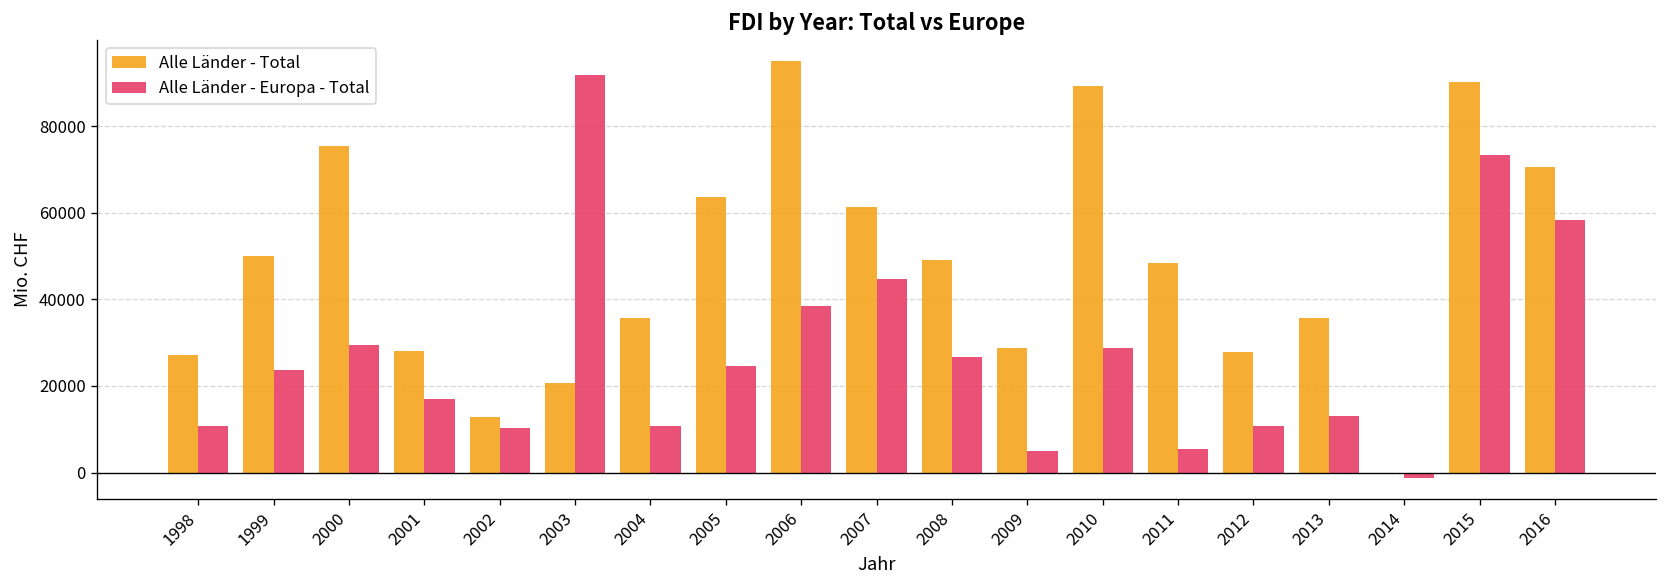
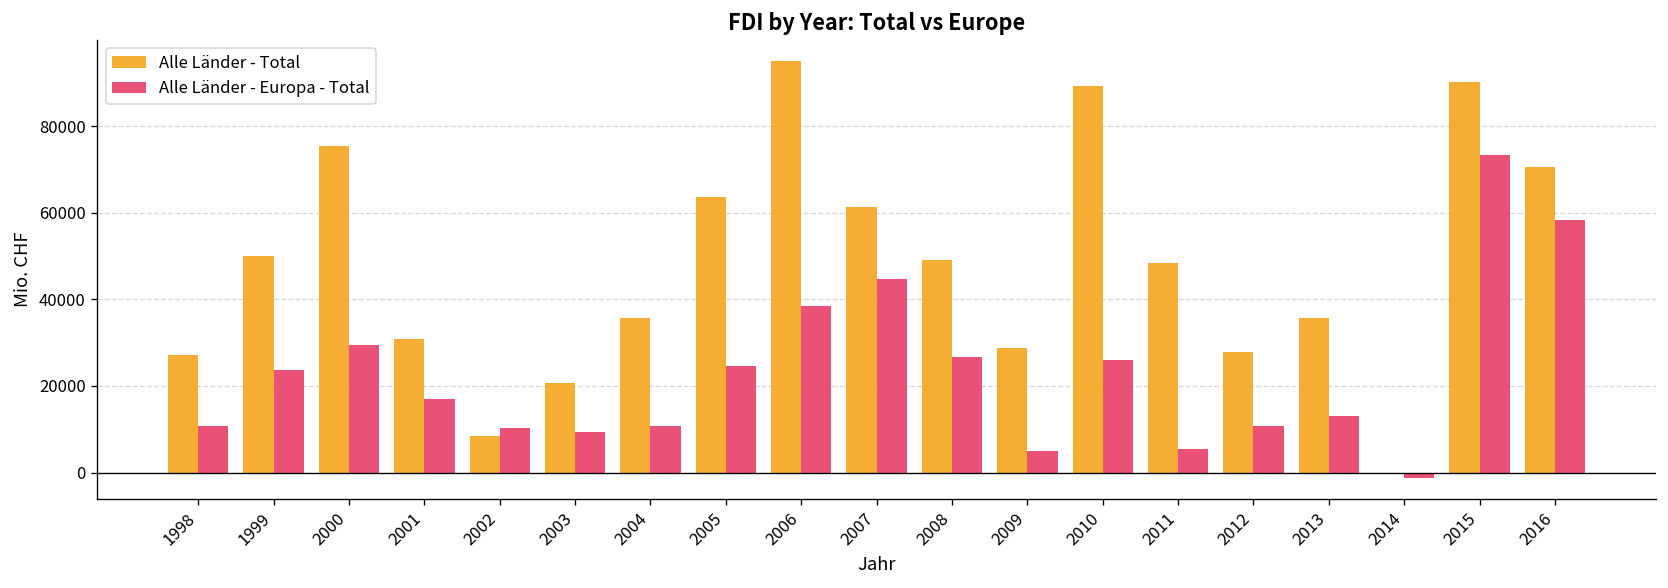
  {
    "Alle Länder - Total": {
      "1998": 27000,
      "1999": 50000,
      "2000": 75000,
-     "2001": 28000,
-     "2002": 13000,
+     "2001": 31000,
+     "2002": 8000,
      "2003": 21000,
      "2004": 36000,
      "2005": 64000,
      "2006": 95000,
      "2007": 61000,
      "2008": 49000,
      "2009": 29000,
      "2010": 89000,
      "2011": 48000,
      "2012": 28000,
      "2013": 36000,
      "2015": 90000,
      "2016": 71000
    },
    "Alle Länder - Europa - Total": {
      "1998": 11000,
      "1999": 24000,
      "2000": 29000,
      "2001": 17000,
      "2002": 10000,
-     "2003": 92000,
+     "2003": 9000,
      "2004": 11000,
      "2005": 25000,
      "2006": 38000,
      "2007": 45000,
      "2008": 27000,
      "2009": 5000,
-     "2010": 29000,
+     "2010": 26000,
      "2011": 5000,
      "2012": 11000,
      "2013": 13000,
      "2014": -1000,
      "2015": 73000,
      "2016": 58000
    }
  }
